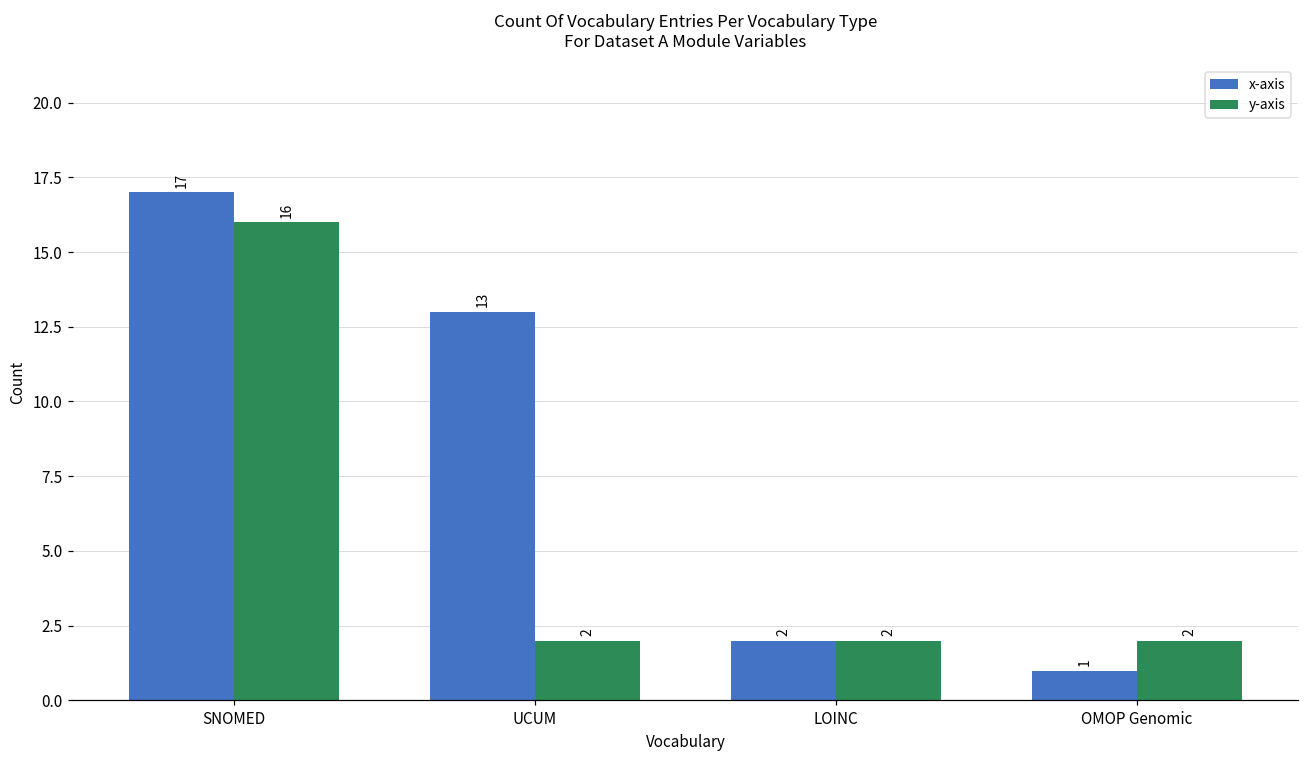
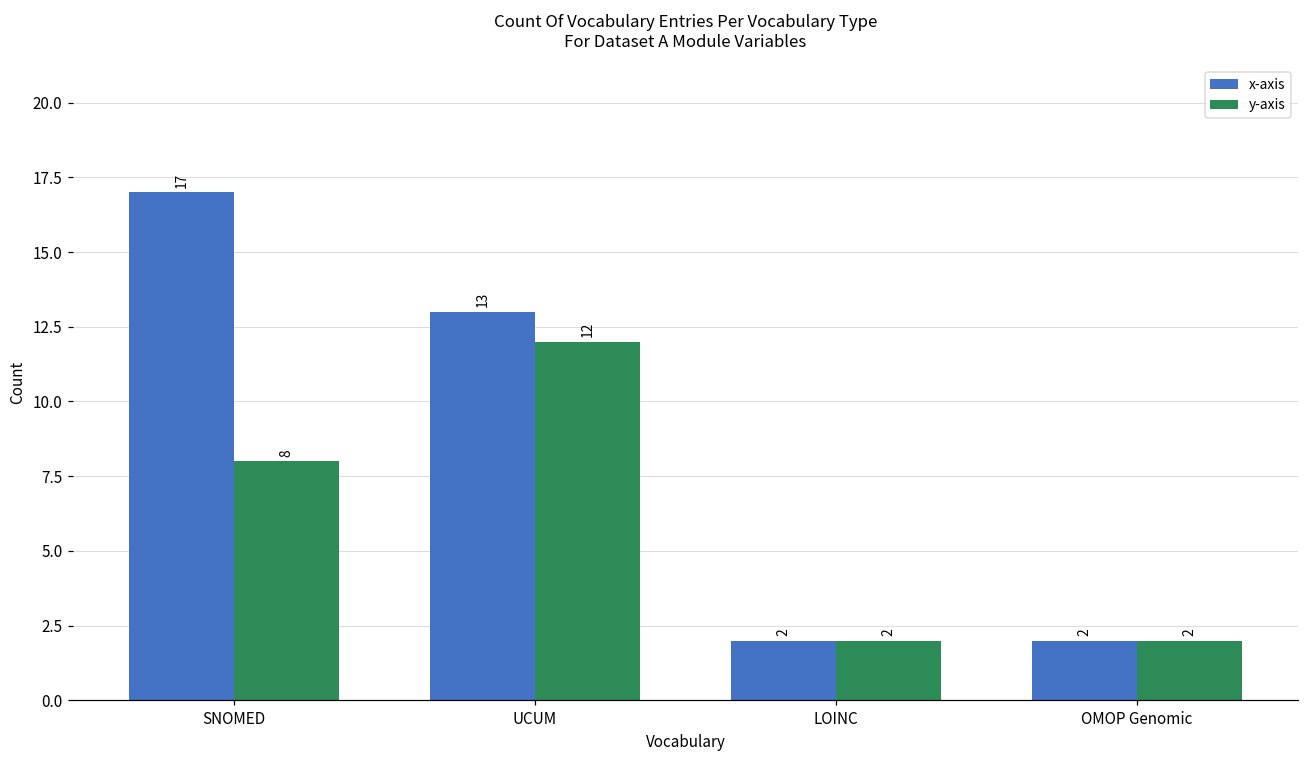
  {
    "x-axis": {
      "SNOMED": 17,
      "UCUM": 13,
      "LOINC": 2,
-     "OMOP Genomic": 1
+     "OMOP Genomic": 2
    },
    "y-axis": {
-     "SNOMED": 16,
-     "UCUM": 2,
+     "SNOMED": 8,
+     "UCUM": 12,
      "LOINC": 2,
      "OMOP Genomic": 2
    }
  }
